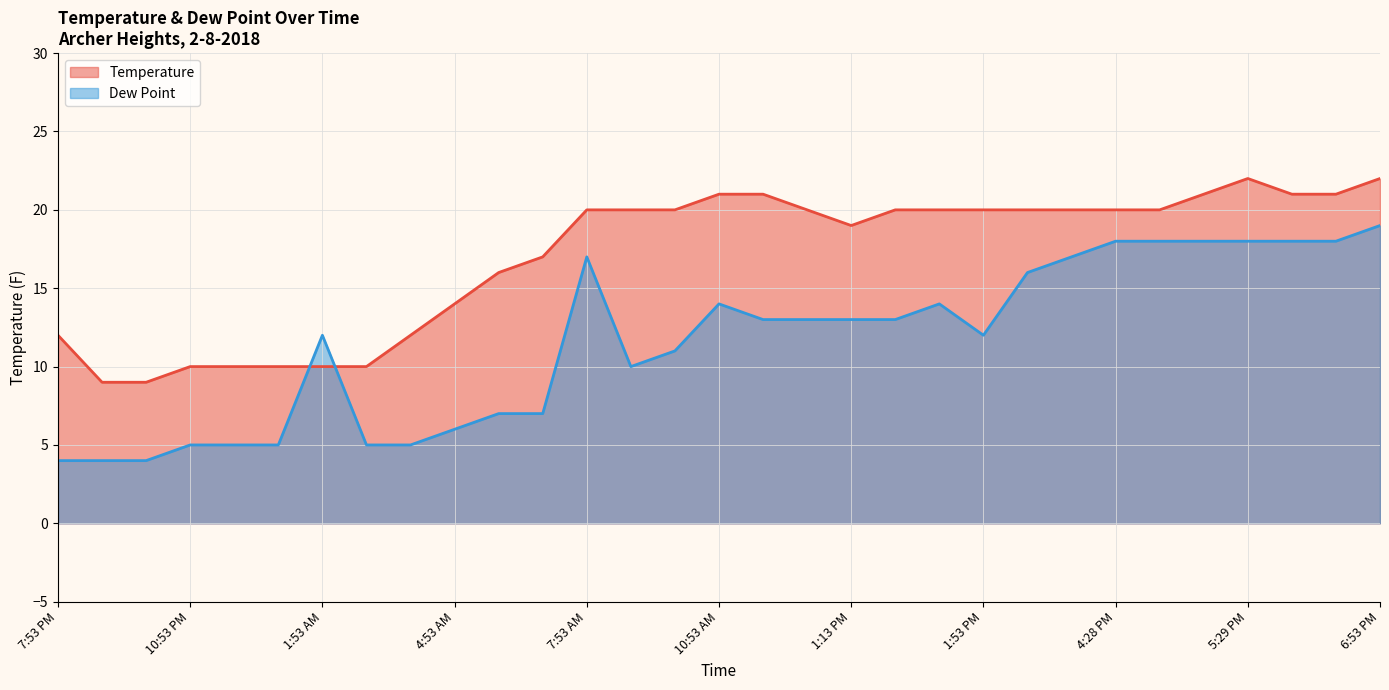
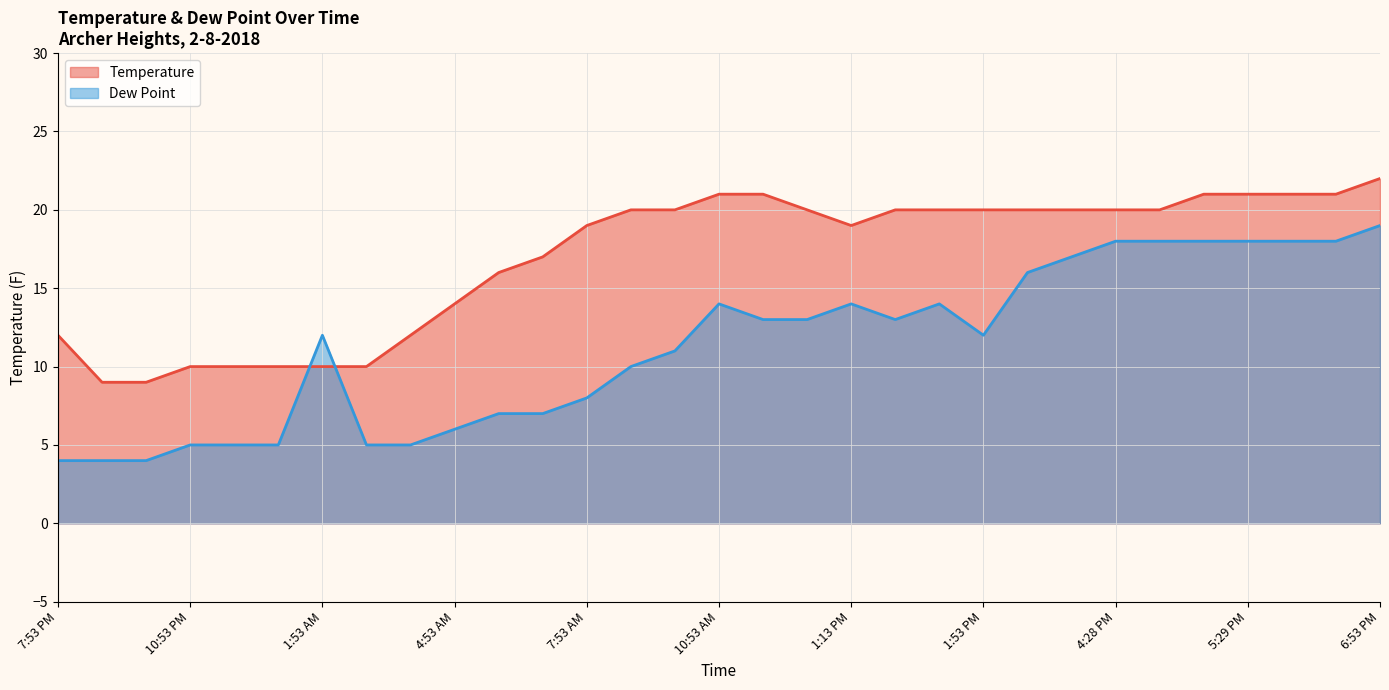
  {
    "Temperature": {
      "7:53 PM": 12,
      "10:53 PM": 10,
      "1:53 AM": 10,
      "4:53 AM": 14,
-     "7:53 AM": 20,
+     "7:53 AM": 19,
      "10:53 AM": 21,
      "1:13 PM": 19,
      "1:53 PM": 20,
      "4:28 PM": 20,
-     "5:29 PM": 22,
+     "5:29 PM": 21,
      "6:53 PM": 22
    },
    "Dew Point": {
      "7:53 PM": 4,
      "10:53 PM": 5,
      "1:53 AM": 12,
      "4:53 AM": 6,
-     "7:53 AM": 17,
+     "7:53 AM": 8,
      "10:53 AM": 14,
-     "1:13 PM": 13,
+     "1:13 PM": 14,
      "1:53 PM": 12,
      "4:28 PM": 18,
      "5:29 PM": 18,
      "6:53 PM": 19
    }
  }
